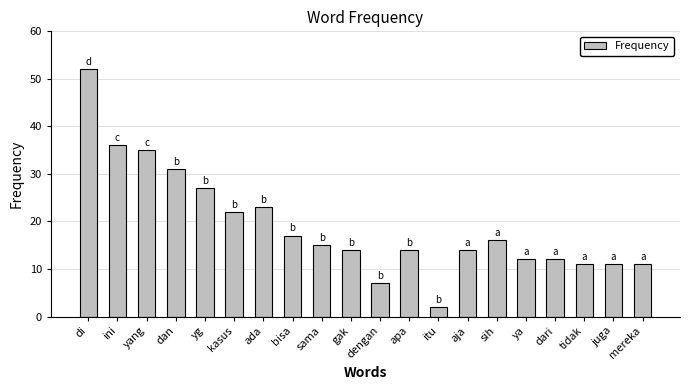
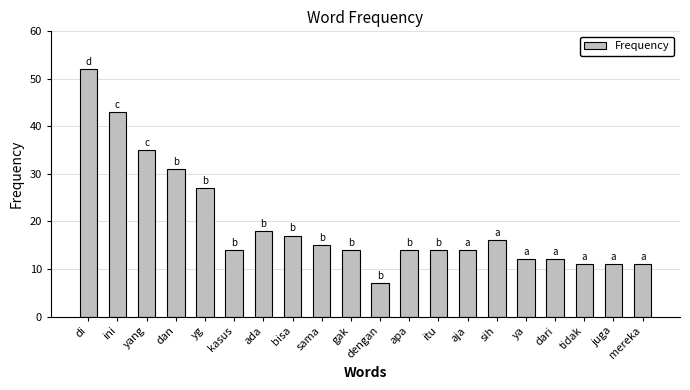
  {
    "di": 52,
-   "ini": 36,
+   "ini": 43,
    "yang": 35,
    "dan": 31,
    "yg": 27,
-   "kasus": 22,
-   "ada": 23,
+   "kasus": 14,
+   "ada": 18,
    "bisa": 17,
    "sama": 15,
    "gak": 14,
    "dengan": 7,
    "apa": 14,
-   "itu": 2,
+   "itu": 14,
    "aja": 14,
    "sih": 16,
    "ya": 12,
    "dari": 12,
    "tidak": 11,
    "juga": 11,
    "mereka": 11
  }
